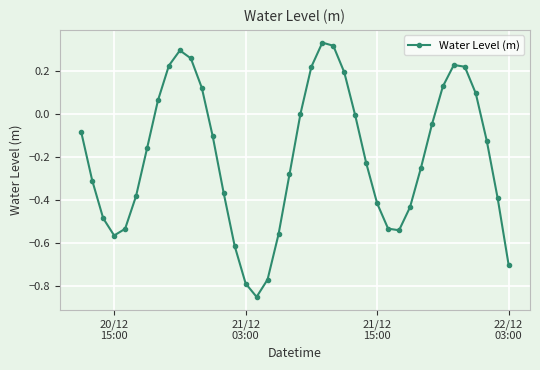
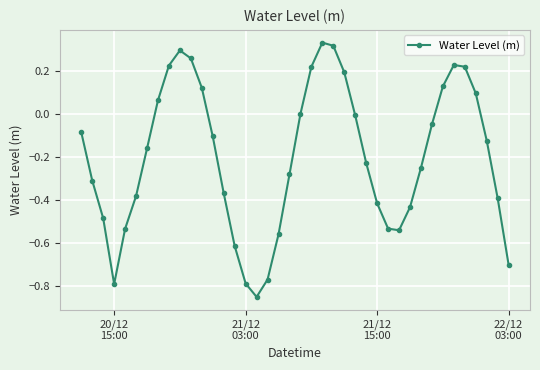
  {
-   "20/12 15:00": -0.57,
+   "20/12 15:00": -0.79,
    "21/12 03:00": -0.79,
    "21/12 15:00": -0.42,
    "22/12 03:00": -0.70
  }
